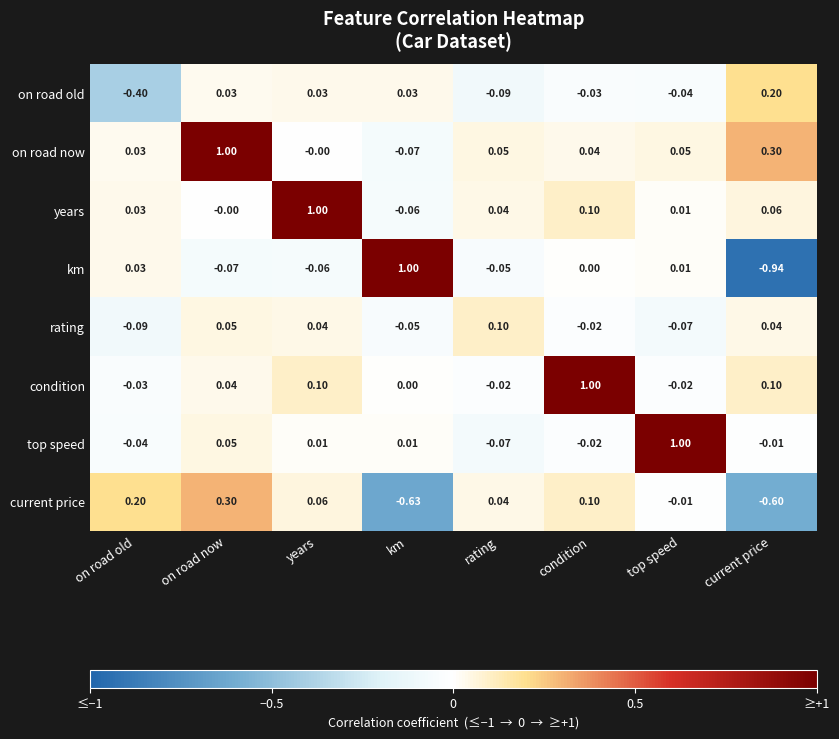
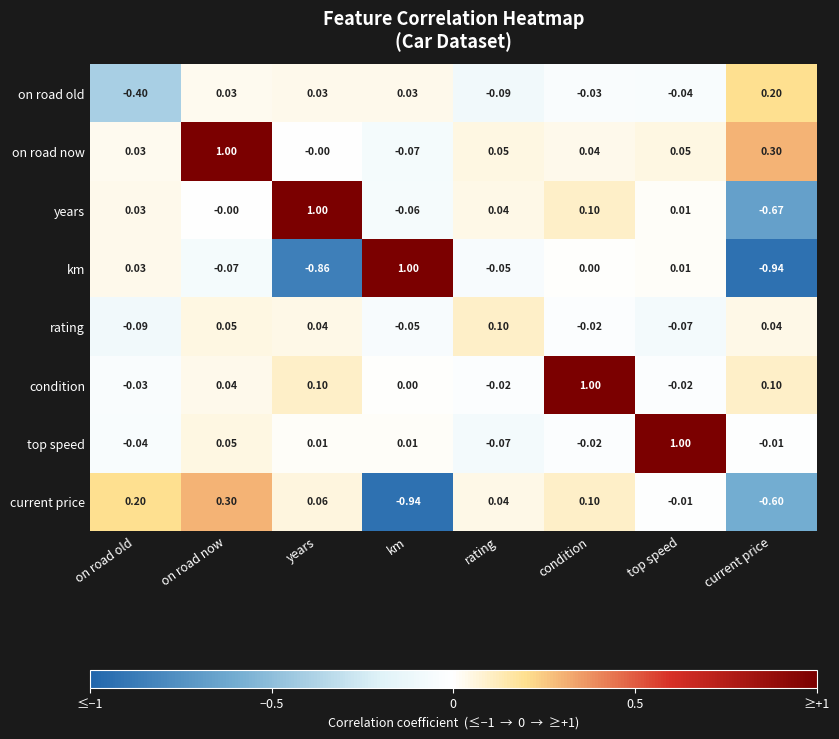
  {
    "on road old": {
      "on road old": -0.40,
      "on road now": 0.03,
      "years": 0.03,
      "km": 0.03,
      "rating": -0.09,
      "condition": -0.03,
      "top speed": -0.04,
      "current price": 0.20
    },
    "on road now": {
      "on road old": 0.03,
      "on road now": 1.00,
      "years": -0.00,
      "km": -0.07,
      "rating": 0.05,
      "condition": 0.04,
      "top speed": 0.05,
      "current price": 0.30
    },
    "years": {
      "on road old": 0.03,
      "on road now": -0.00,
      "years": 1.00,
      "km": -0.06,
      "rating": 0.04,
      "condition": 0.10,
      "top speed": 0.01,
-     "current price": 0.06
+     "current price": -0.67
    },
    "km": {
      "on road old": 0.03,
      "on road now": -0.07,
-     "years": -0.06,
+     "years": -0.86,
      "km": 1.00,
      "rating": -0.05,
      "condition": 0.00,
      "top speed": 0.01,
      "current price": -0.94
    },
    "rating": {
      "on road old": -0.09,
      "on road now": 0.05,
      "years": 0.04,
      "km": -0.05,
      "rating": 0.10,
      "condition": -0.02,
      "top speed": -0.07,
      "current price": 0.04
    },
    "condition": {
      "on road old": -0.03,
      "on road now": 0.04,
      "years": 0.10,
      "km": 0.00,
      "rating": -0.02,
      "condition": 1.00,
      "top speed": -0.02,
      "current price": 0.10
    },
    "top speed": {
      "on road old": -0.04,
      "on road now": 0.05,
      "years": 0.01,
      "km": 0.01,
      "rating": -0.07,
      "condition": -0.02,
      "top speed": 1.00,
      "current price": -0.01
    },
    "current price": {
      "on road old": 0.20,
      "on road now": 0.30,
      "years": 0.06,
-     "km": -0.63,
+     "km": -0.94,
      "rating": 0.04,
      "condition": 0.10,
      "top speed": -0.01,
      "current price": -0.60
    }
  }
